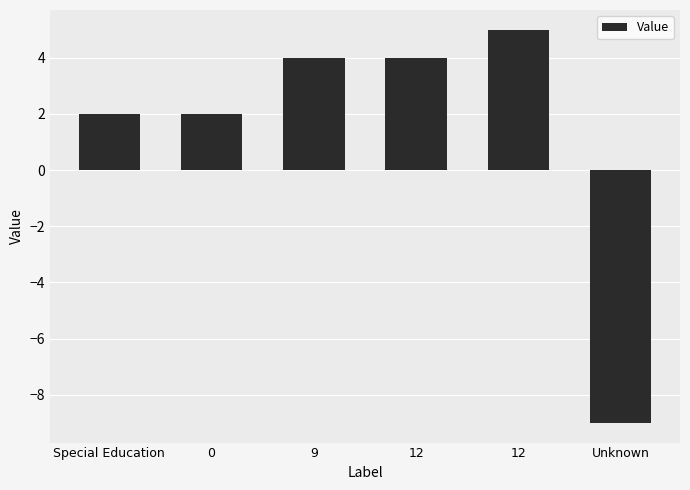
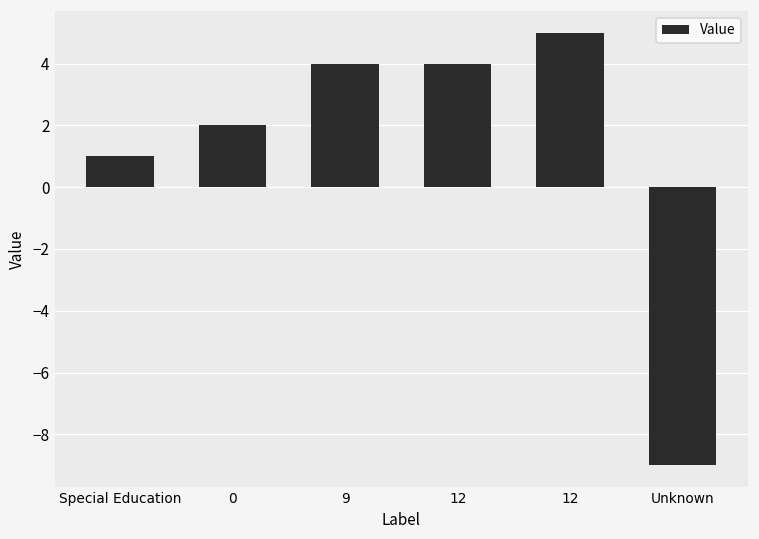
  {
-   "Special Education": 2,
+   "Special Education": 1,
    "0": 2,
    "9": 4,
    "Unknown": -9
  }
